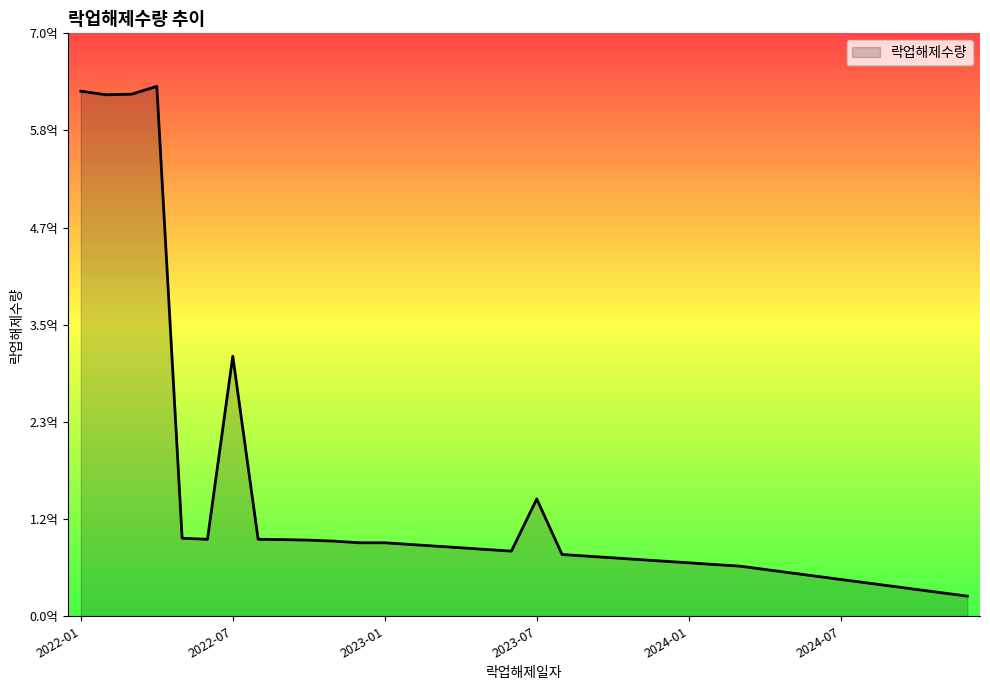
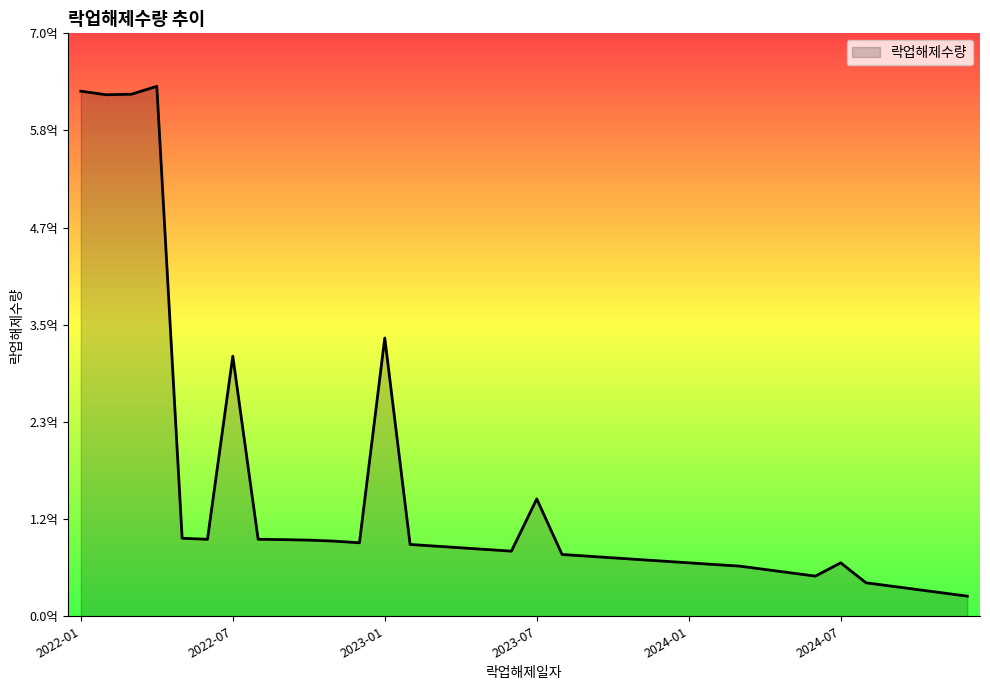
  {
    "2022-01": "6.3억",
    "2022-07": "3.1억",
-   "2023-01": "0.9억",
+   "2023-01": "3.3억",
    "2023-07": "1.4억",
    "2024-01": "0.6억",
-   "2024-07": "0.4억"
+   "2024-07": "0.6억"
  }
